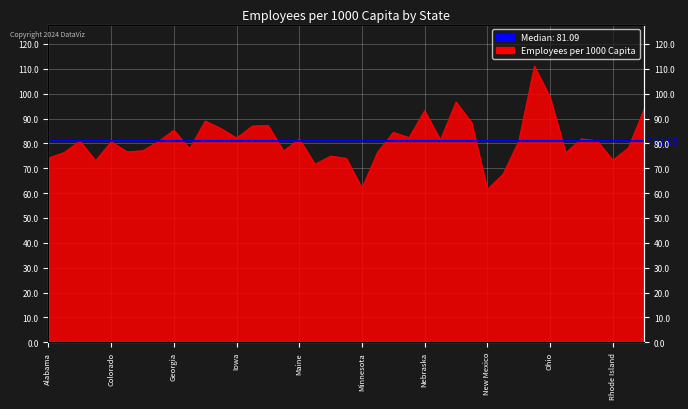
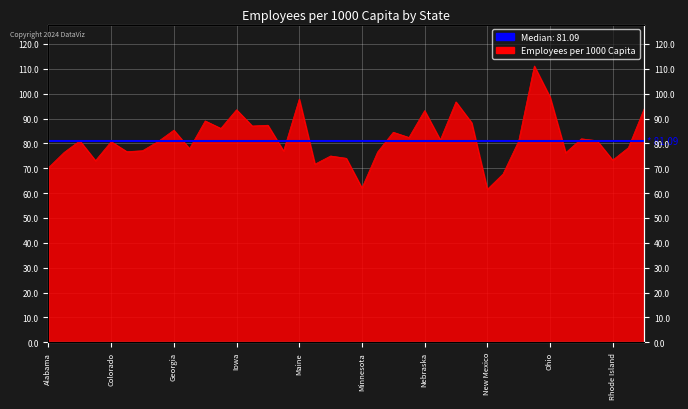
  {
-   "Alabama": 74,
+   "Alabama": 70,
    "Colorado": 81,
    "Georgia": 85,
-   "Iowa": 82,
-   "Maine": 82,
+   "Iowa": 94,
+   "Maine": 98,
    "Minnesota": 62,
    "Nebraska": 93,
    "New Mexico": 62,
    "Ohio": 99,
    "Rhode Island": 73
  }
